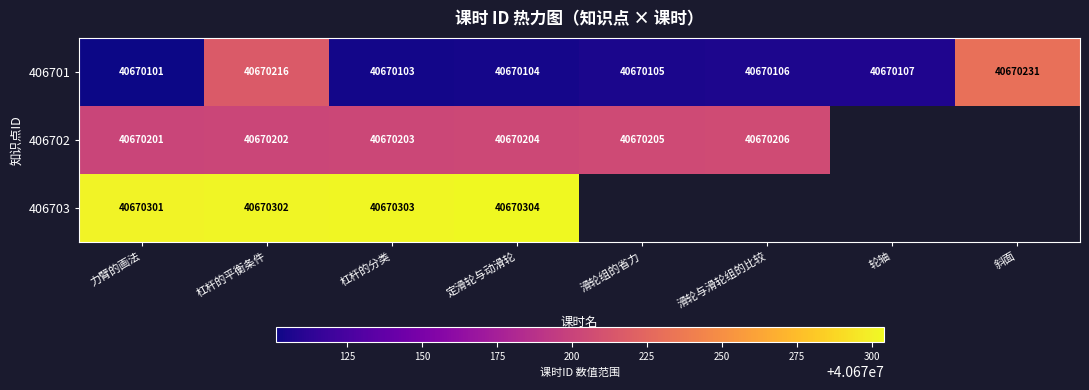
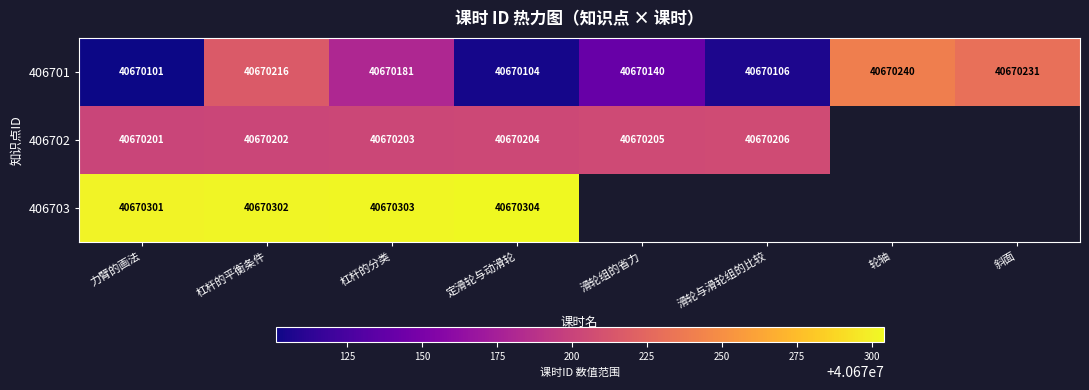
  {
    "406701": {
      "力臂的画法": 40670101,
      "杠杆的平衡条件": 40670216,
-     "杠杆的分类": 40670103,
+     "杠杆的分类": 40670181,
      "定滑轮与动滑轮": 40670104,
-     "滑轮组的省力": 40670105,
+     "滑轮组的省力": 40670140,
      "滑轮与滑轮组的比较": 40670106,
-     "轮轴": 40670107,
+     "轮轴": 40670240,
      "斜面": 40670231
    },
    "406702": {
      "力臂的画法": 40670201,
      "杠杆的平衡条件": 40670202,
      "杠杆的分类": 40670203,
      "定滑轮与动滑轮": 40670204,
      "滑轮组的省力": 40670205,
      "滑轮与滑轮组的比较": 40670206
    },
    "406703": {
      "力臂的画法": 40670301,
      "杠杆的平衡条件": 40670302,
      "杠杆的分类": 40670303,
      "定滑轮与动滑轮": 40670304
    }
  }
